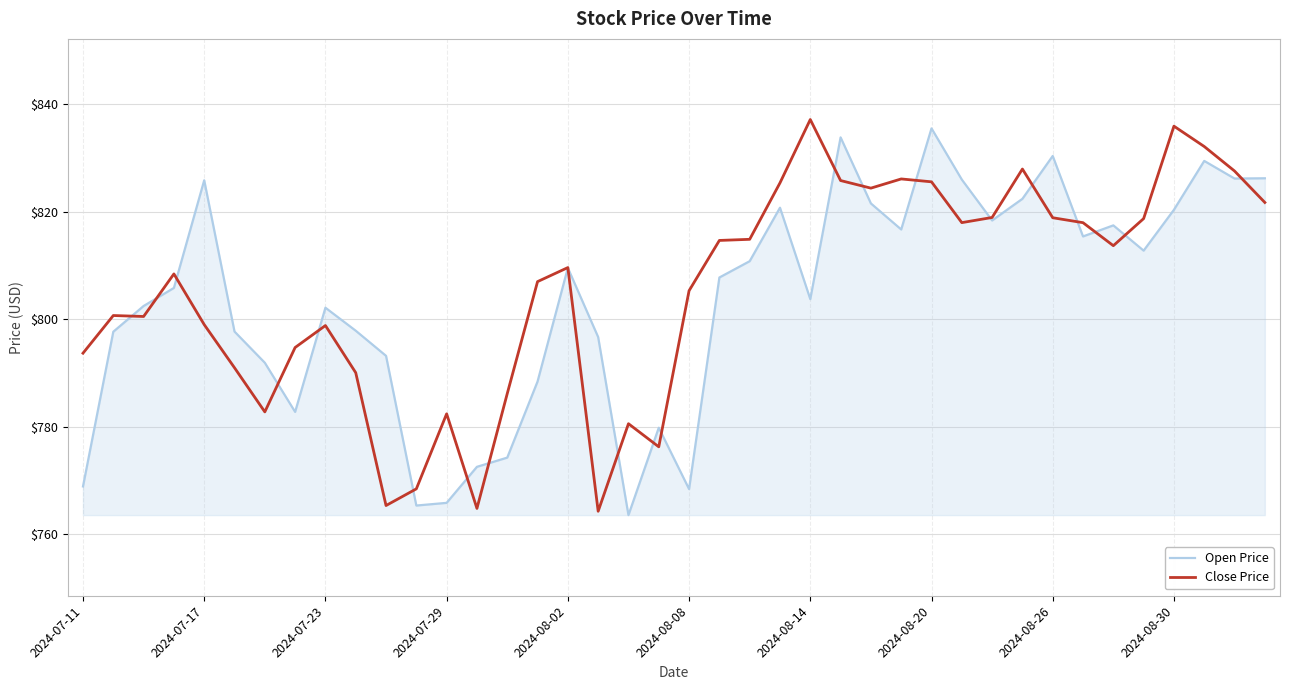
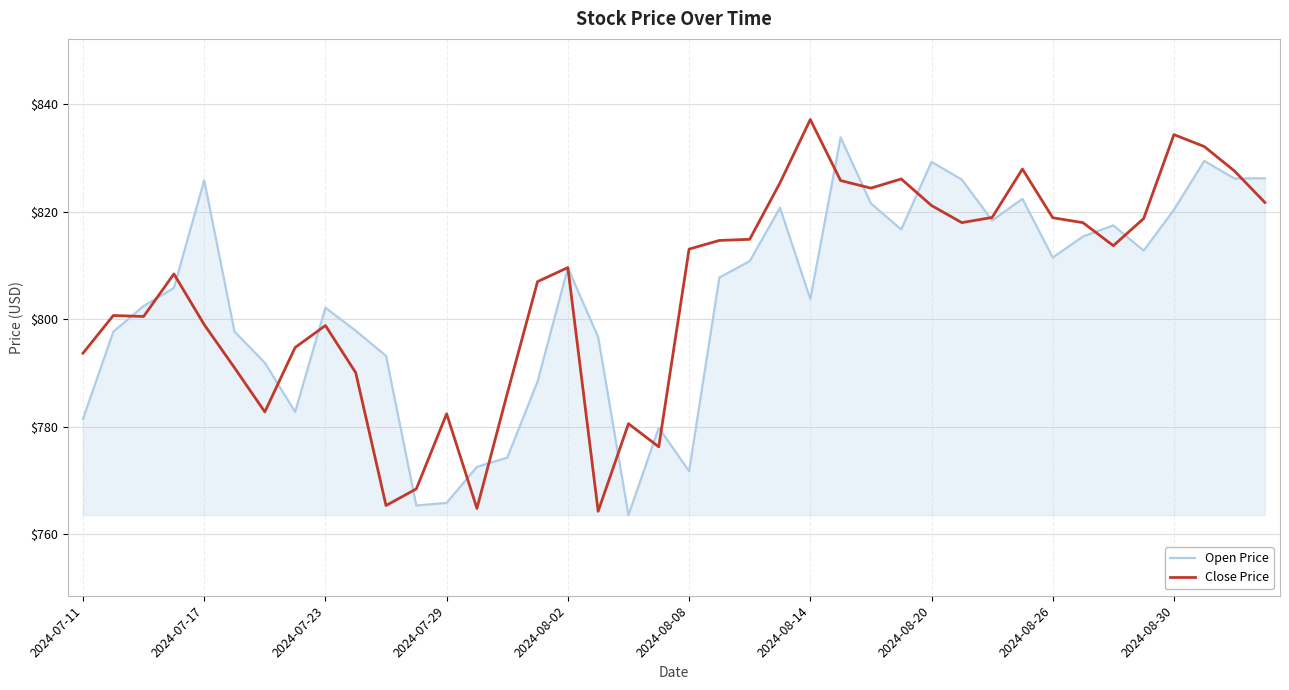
  {
    "Open Price": {
-     "2024-07-11": "$769",
+     "2024-07-11": "$781",
      "2024-07-17": "$826",
      "2024-07-23": "$802",
      "2024-07-29": "$766",
-     "2024-08-08": "$768",
+     "2024-08-08": "$772",
      "2024-08-14": "$804",
-     "2024-08-20": "$836",
-     "2024-08-26": "$830",
+     "2024-08-20": "$829",
+     "2024-08-26": "$811",
      "2024-08-30": "$820"
    },
    "Close Price": {
      "2024-07-11": "$794",
      "2024-07-17": "$799",
      "2024-07-23": "$799",
      "2024-07-29": "$782",
-     "2024-08-08": "$805",
+     "2024-08-08": "$813",
      "2024-08-14": "$837",
-     "2024-08-20": "$826",
+     "2024-08-20": "$821",
      "2024-08-26": "$819",
-     "2024-08-30": "$836"
+     "2024-08-30": "$834"
    }
  }
